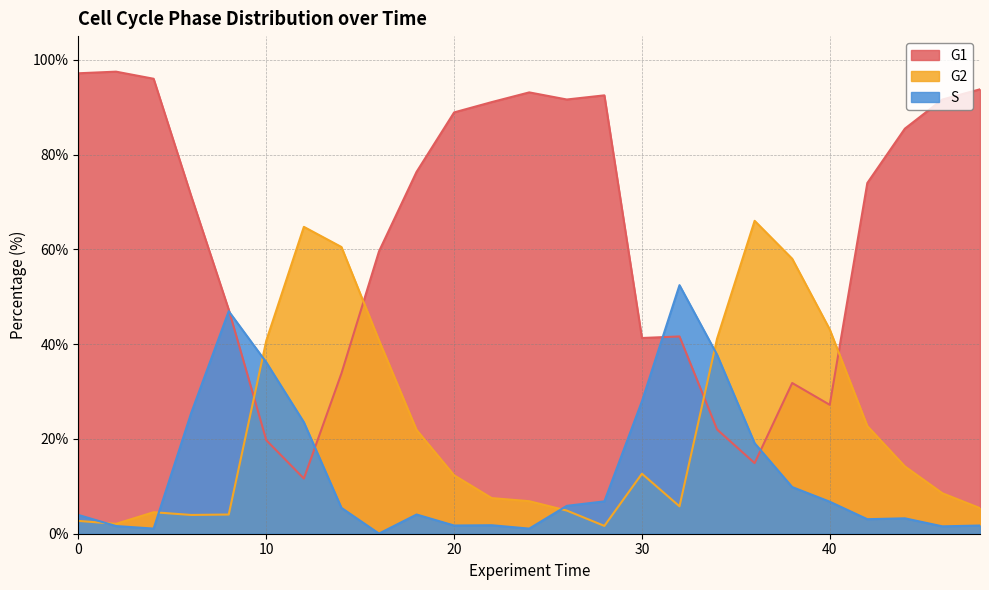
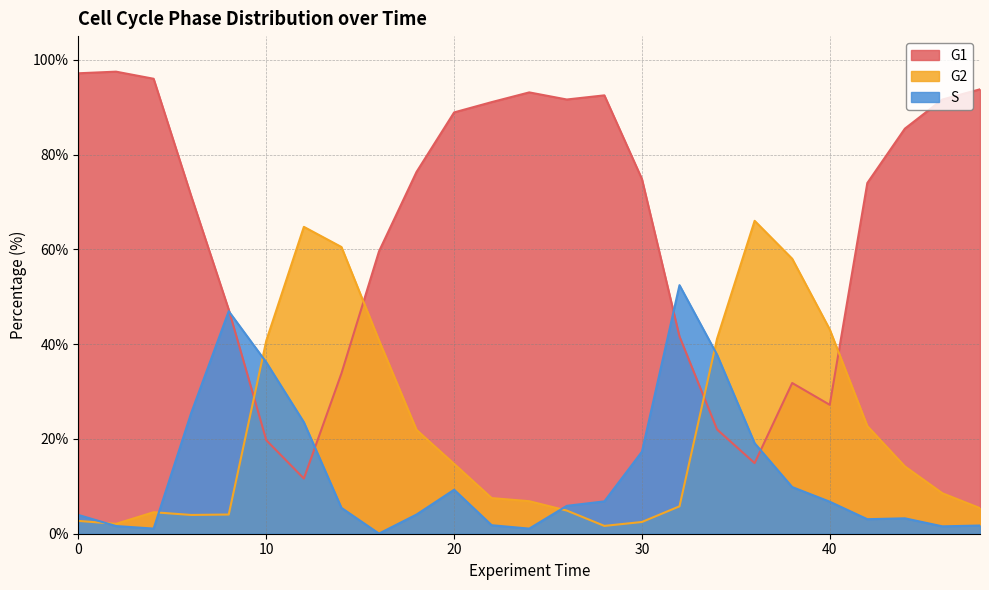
  {
    "G1": {
      "0": "97%",
      "10": "20%",
      "20": "89%",
-     "30": "41%",
+     "30": "75%",
      "40": "27%"
    },
    "G2": {
      "0": "3%",
      "10": "41%",
-     "20": "12%",
-     "30": "13%",
+     "20": "15%",
+     "30": "2%",
      "40": "43%"
    },
    "S": {
      "0": "4%",
      "10": "36%",
-     "20": "2%",
-     "30": "28%",
+     "20": "9%",
+     "30": "17%",
      "40": "7%"
    }
  }
